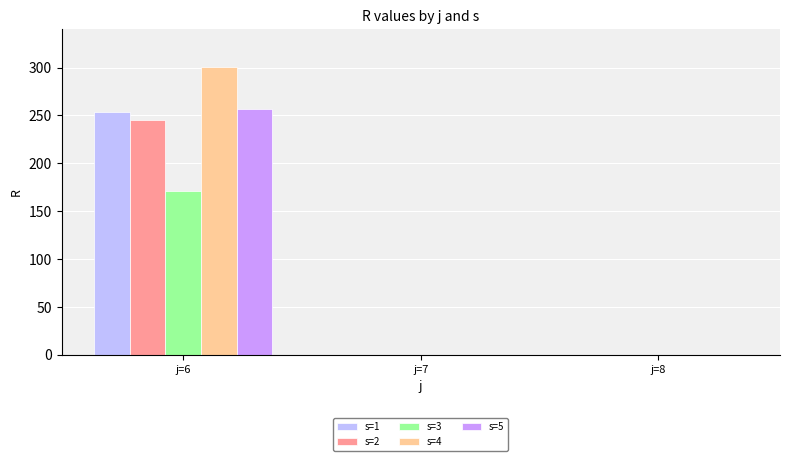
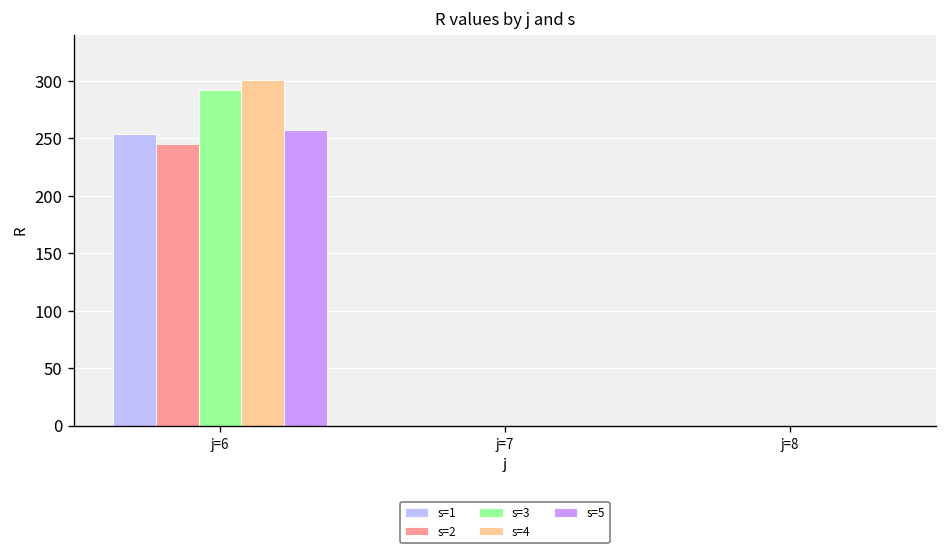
  {
    "s=3": {
-     "j=6": 170,
+     "j=6": 290,
      "j=7": 0,
      "j=8": 0
    }
  }
